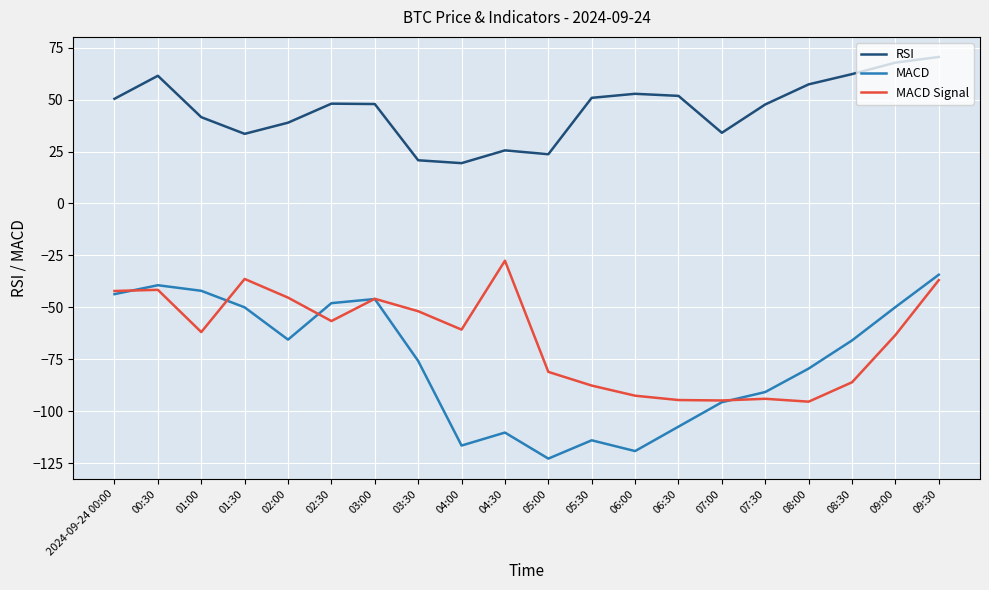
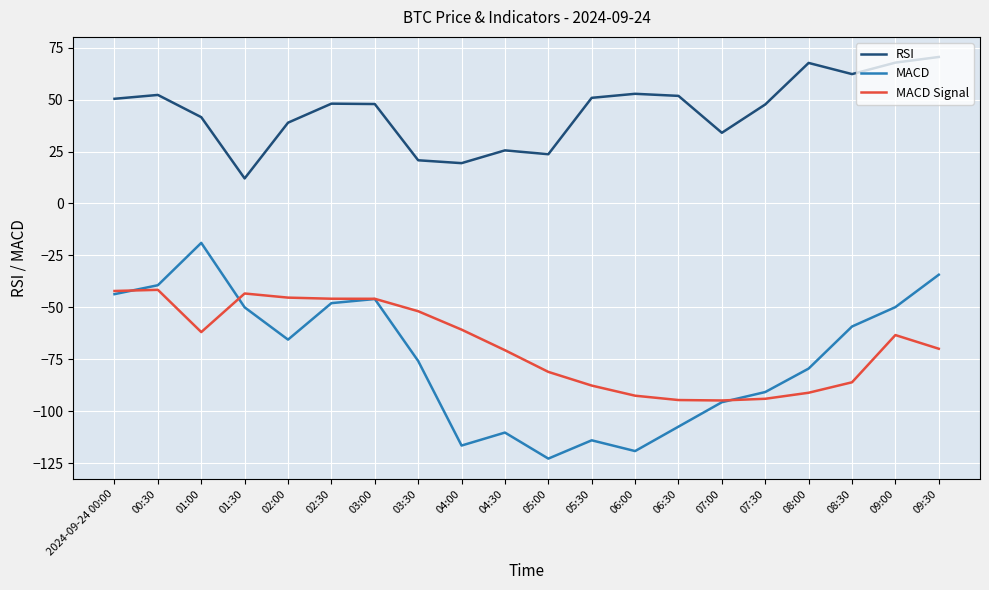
  {
    "RSI": {
      "2024-09-24 00:00": 50,
-     "00:30": 61,
+     "00:30": 52,
      "01:00": 42,
-     "01:30": 34,
+     "01:30": 12,
      "02:00": 39,
      "02:30": 48,
      "03:00": 48,
      "03:30": 21,
      "04:00": 19,
      "04:30": 26,
      "05:00": 24,
      "05:30": 51,
      "06:00": 53,
      "06:30": 52,
      "07:00": 34,
      "07:30": 48,
-     "08:00": 57,
+     "08:00": 68,
      "08:30": 62
    },
    "MACD": {
      "2024-09-24 00:00": -44,
      "00:30": -39,
-     "01:00": -42,
+     "01:00": -19,
      "01:30": -50,
      "02:00": -66,
      "02:30": -48,
      "03:30": -76,
      "04:00": -117,
      "04:30": -110,
      "05:00": -123,
      "05:30": -114,
      "06:00": -119,
      "06:30": -107,
      "07:30": -91,
      "08:00": -79,
-     "08:30": -66,
+     "08:30": -59,
      "09:00": -50,
      "09:30": -34
    },
    "MACD Signal": {
      "2024-09-24 00:00": -42,
      "00:30": -42,
      "01:00": -62,
-     "01:30": -36,
+     "01:30": -43,
      "02:00": -45,
-     "02:30": -57,
+     "02:30": -46,
      "03:30": -52,
      "04:00": -61,
-     "04:30": -28,
+     "04:30": -71,
      "05:00": -81,
      "05:30": -88,
      "06:00": -93,
      "06:30": -95,
      "07:30": -94,
-     "08:00": -95,
+     "08:00": -91,
      "08:30": -86,
      "09:00": -63,
-     "09:30": -37
+     "09:30": -70
    }
  }
